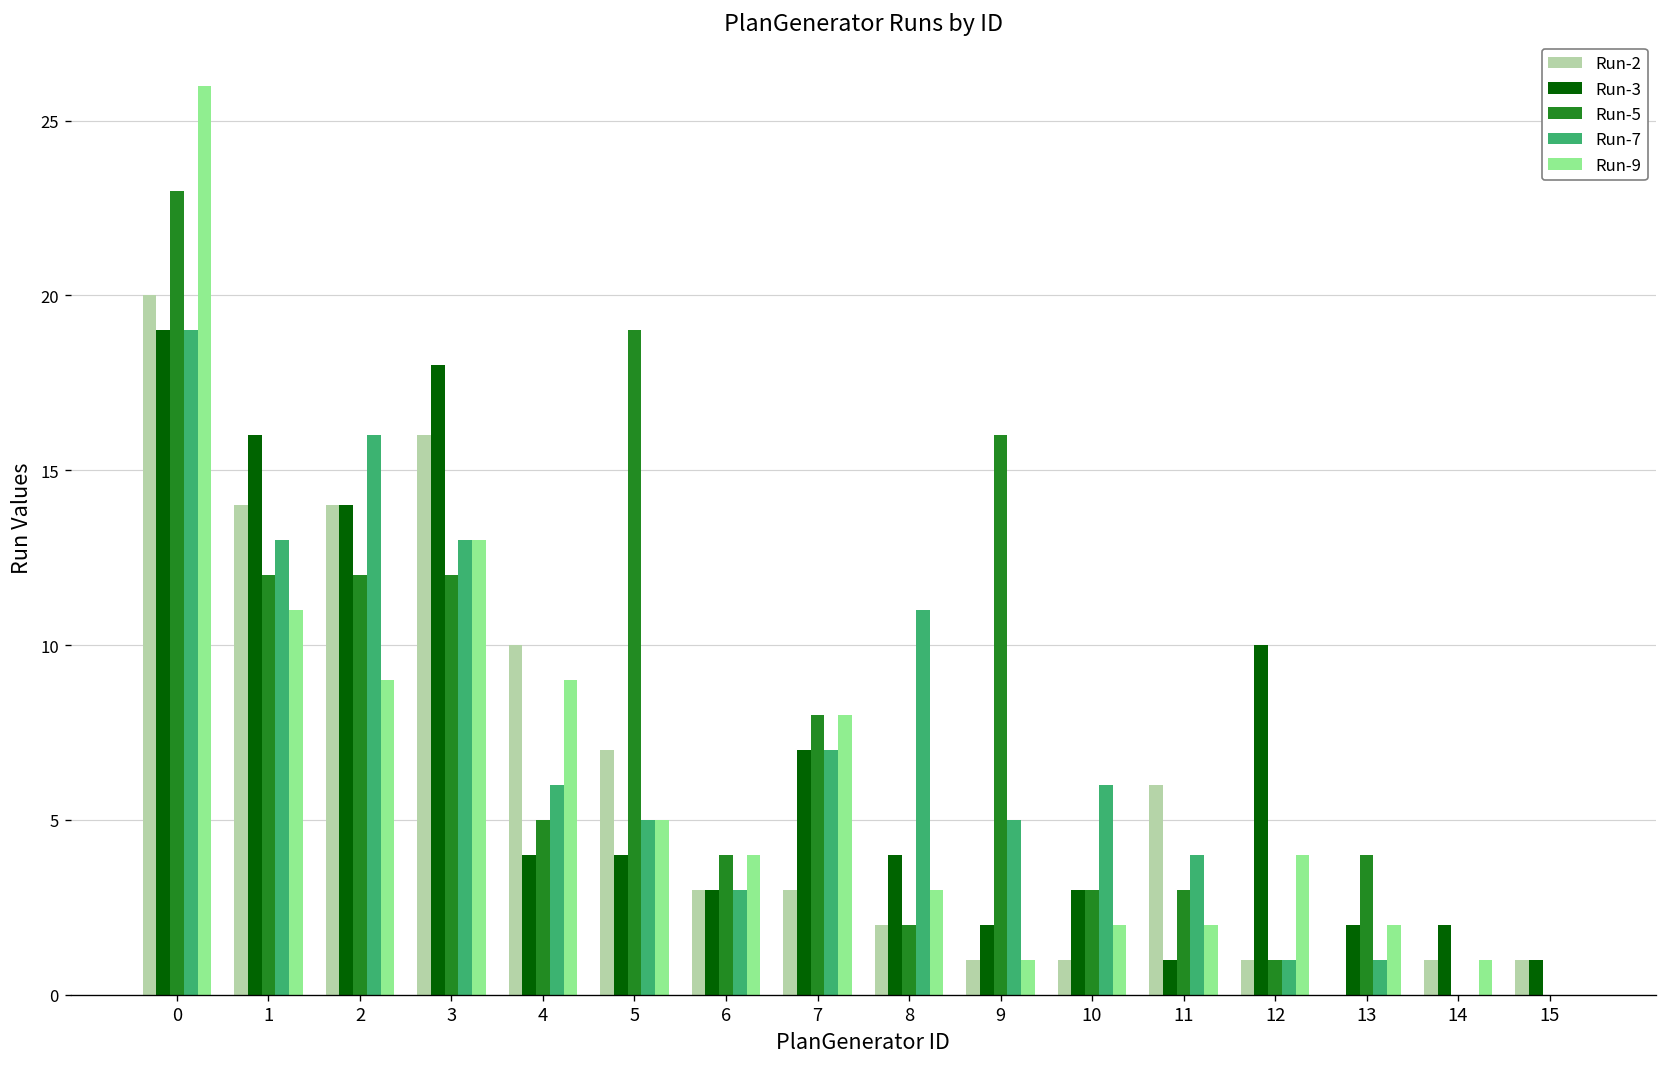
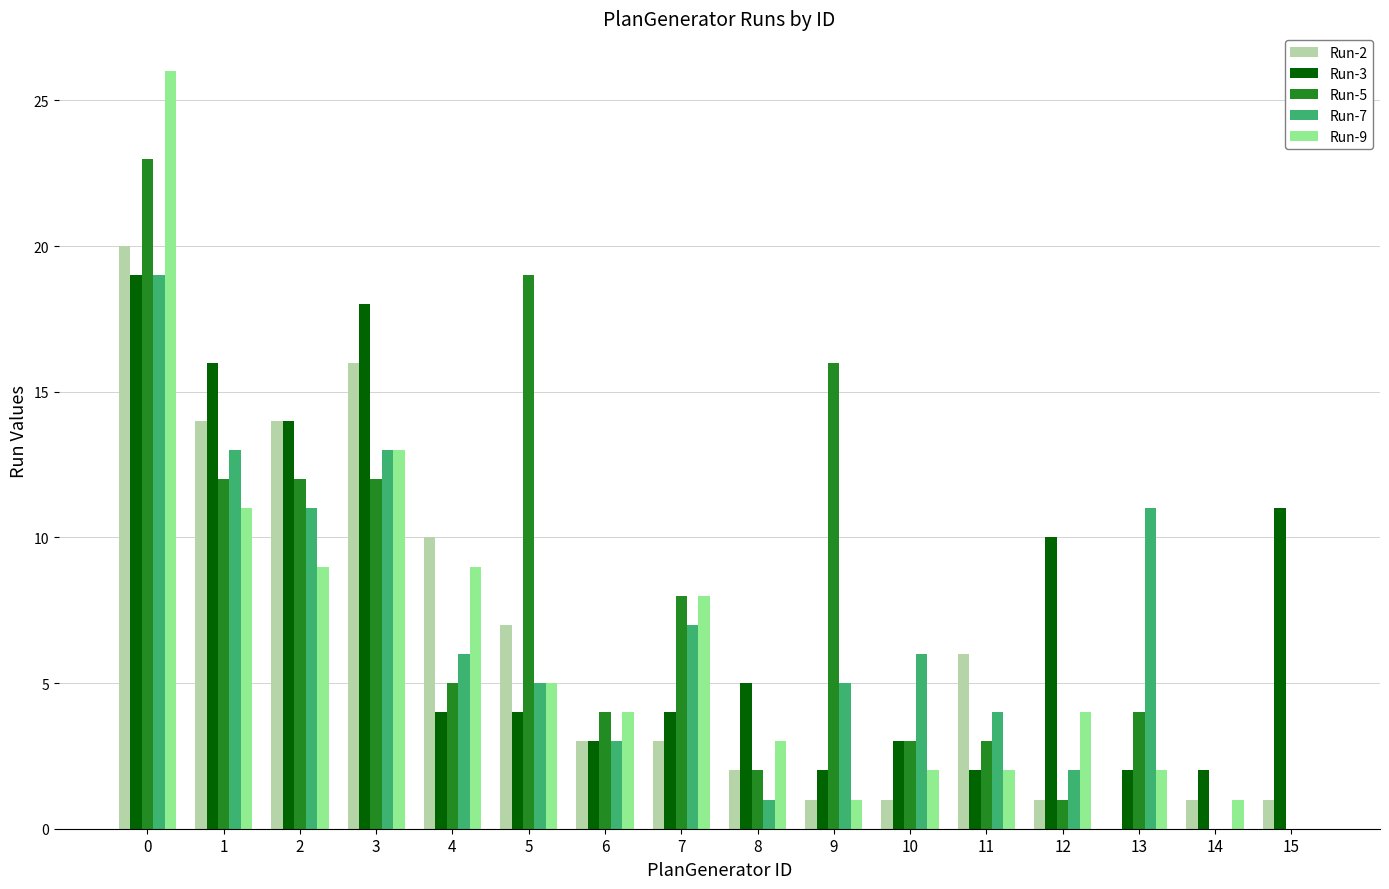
  {
    "Run-3": {
      "0": 19,
      "1": 16,
      "2": 14,
      "3": 18,
      "4": 4,
      "5": 4,
      "6": 3,
-     "7": 7,
-     "8": 4,
+     "7": 4,
+     "8": 5,
      "9": 2,
      "10": 3,
-     "11": 1,
+     "11": 2,
      "12": 10,
      "13": 2,
      "14": 2,
-     "15": 1
+     "15": 11
    },
    "Run-5": {
      "0": 23,
      "1": 12,
      "2": 12,
      "3": 12,
      "4": 5,
      "5": 19,
      "6": 4,
      "7": 8,
      "8": 2,
      "9": 16,
      "10": 3,
      "11": 3,
      "12": 1,
      "13": 4,
      "14": 0,
      "15": 0
    },
    "Run-7": {
      "0": 19,
      "1": 13,
-     "2": 16,
+     "2": 11,
      "3": 13,
      "4": 6,
      "5": 5,
      "6": 3,
      "7": 7,
-     "8": 11,
+     "8": 1,
      "9": 5,
      "10": 6,
      "11": 4,
-     "12": 1,
-     "13": 1,
+     "12": 2,
+     "13": 11,
      "14": 0,
      "15": 0
    }
  }
